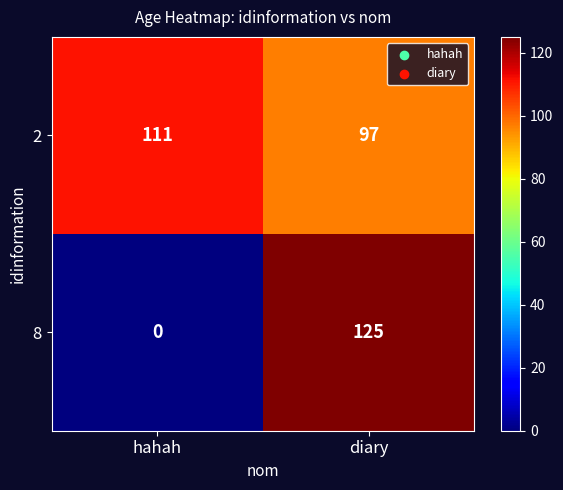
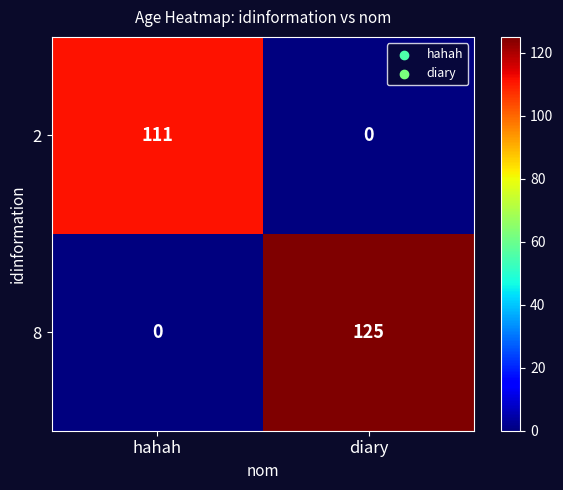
  {
    "2": {
      "hahah": 111,
-     "diary": 97
+     "diary": 0
    },
    "8": {
      "hahah": 0,
      "diary": 125
    }
  }
